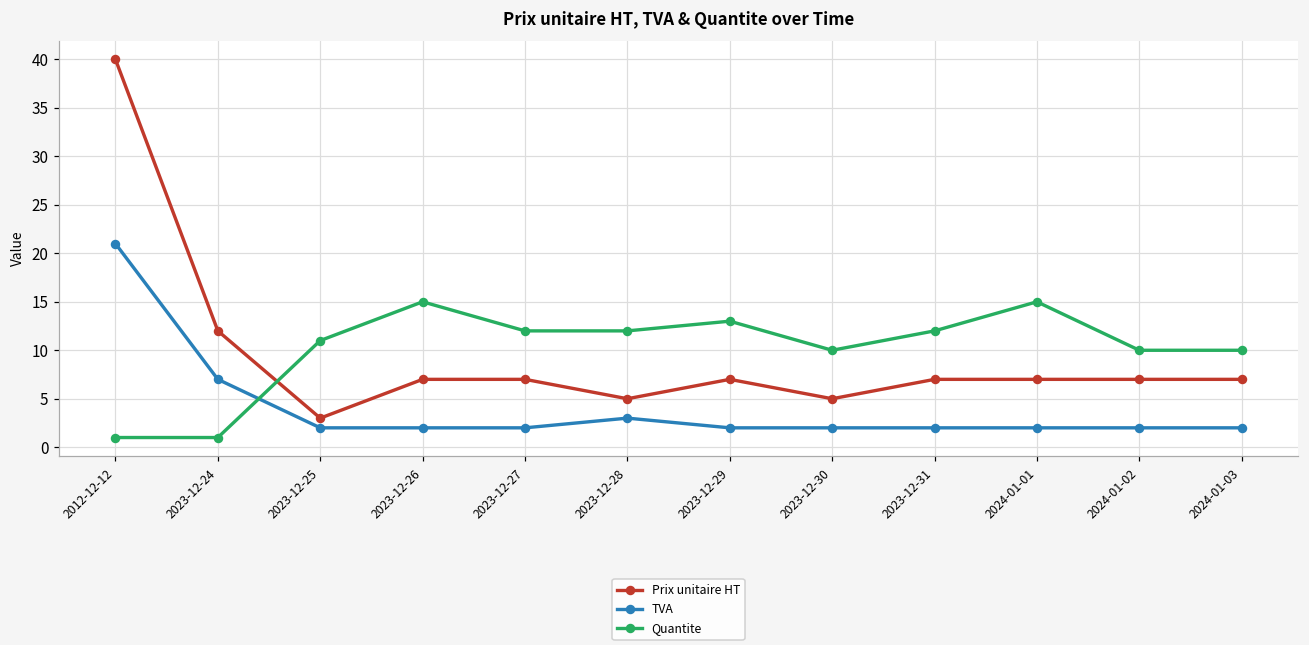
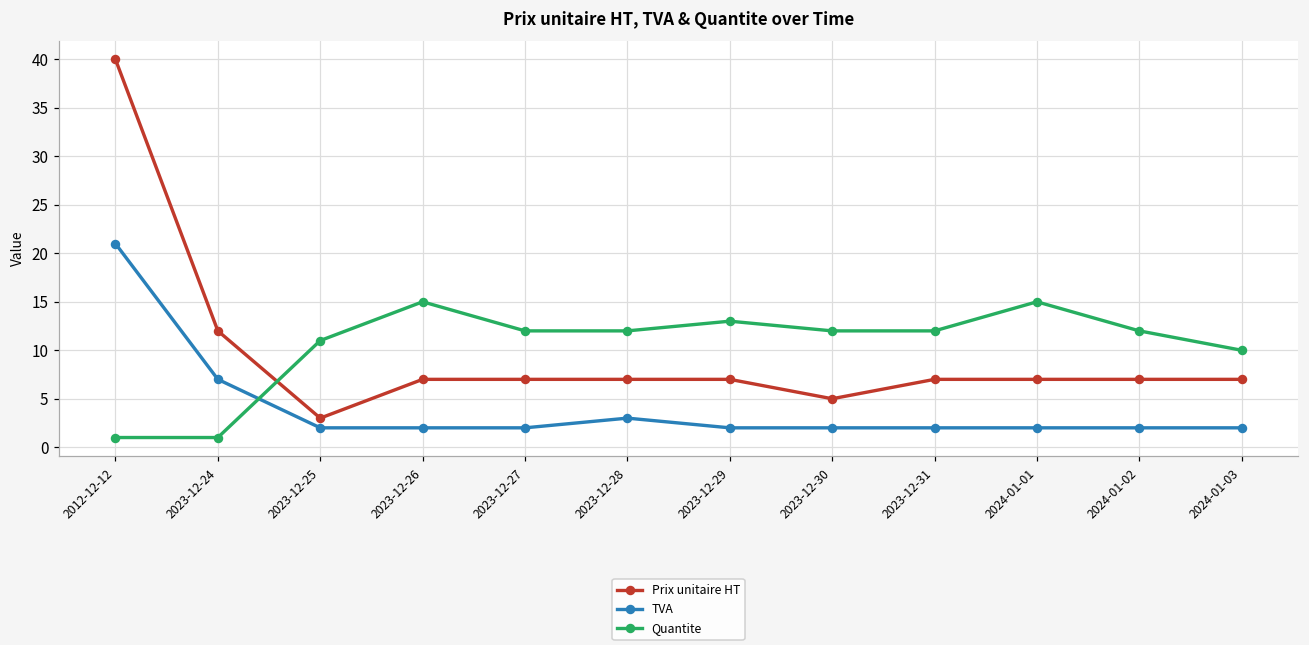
  {
    "Prix unitaire HT": {
      "2012-12-12": 40,
      "2023-12-24": 12,
      "2023-12-25": 3,
      "2023-12-26": 7,
      "2023-12-27": 7,
-     "2023-12-28": 5,
+     "2023-12-28": 7,
      "2023-12-29": 7,
      "2023-12-30": 5,
      "2023-12-31": 7,
      "2024-01-01": 7,
      "2024-01-02": 7,
      "2024-01-03": 7
    },
    "TVA": {
      "2012-12-12": 21,
      "2023-12-24": 7,
      "2023-12-25": 2,
      "2023-12-26": 2,
      "2023-12-27": 2,
      "2023-12-28": 3,
      "2023-12-29": 2,
      "2023-12-30": 2,
      "2023-12-31": 2,
      "2024-01-01": 2,
      "2024-01-02": 2,
      "2024-01-03": 2
    },
    "Quantite": {
      "2012-12-12": 1,
      "2023-12-24": 1,
      "2023-12-25": 11,
      "2023-12-26": 15,
      "2023-12-27": 12,
      "2023-12-28": 12,
      "2023-12-29": 13,
-     "2023-12-30": 10,
+     "2023-12-30": 12,
      "2023-12-31": 12,
      "2024-01-01": 15,
-     "2024-01-02": 10,
+     "2024-01-02": 12,
      "2024-01-03": 10
    }
  }
